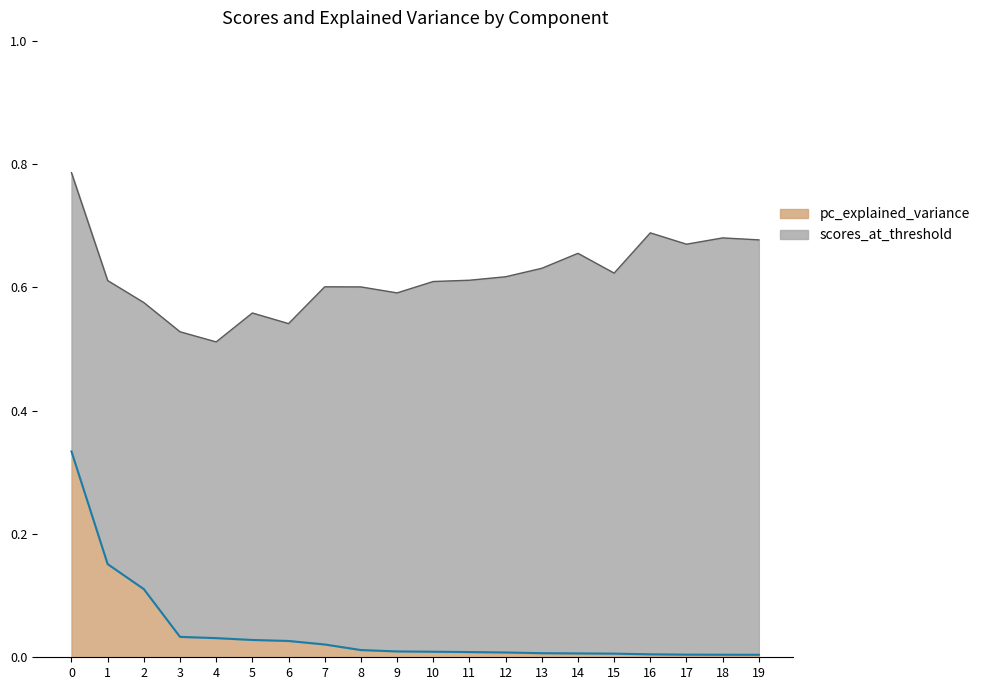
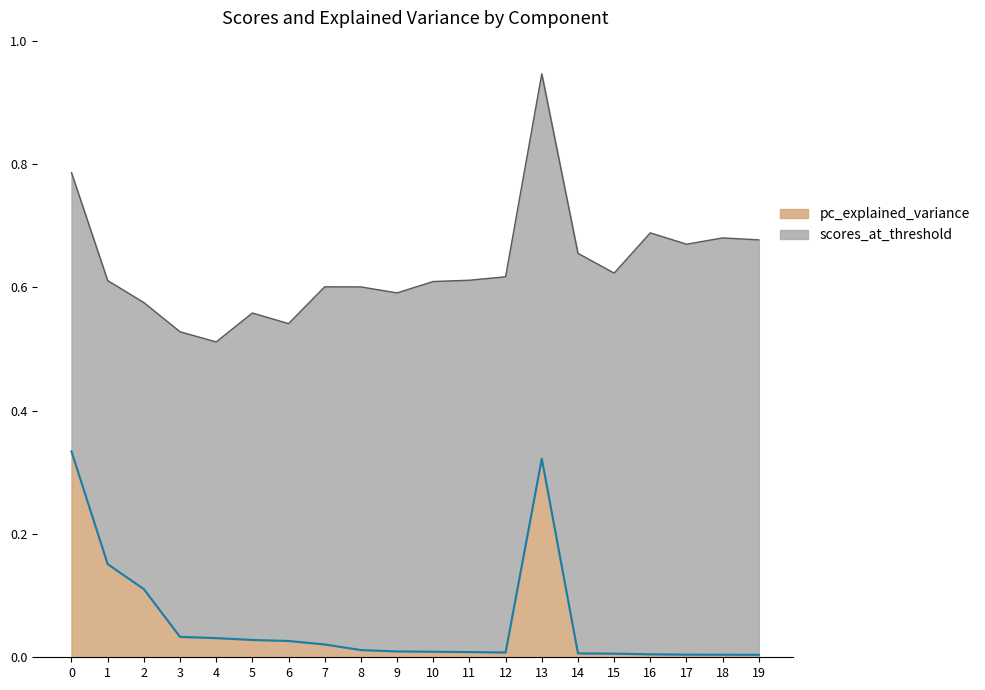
  {
    "pc_explained_variance": {
      "0": 0.33,
      "1": 0.15,
      "2": 0.11,
      "3": 0.03,
      "4": 0.03,
      "5": 0.03,
      "6": 0.03,
      "7": 0.02,
      "8": 0.01,
      "9": 0.01,
      "10": 0.01,
      "11": 0.01,
      "12": 0.01,
-     "13": 0.01,
+     "13": 0.32,
      "14": 0.01,
      "15": 0.01,
      "16": 0.00,
      "17": 0.00,
      "18": 0.00,
      "19": 0.00
    },
    "scores_at_threshold": {
      "0": 0.45,
      "1": 0.46,
      "2": 0.46,
      "3": 0.49,
      "4": 0.48,
      "5": 0.53,
      "6": 0.51,
      "7": 0.58,
      "8": 0.59,
      "9": 0.58,
      "10": 0.60,
      "11": 0.60,
      "12": 0.61,
      "13": 0.62,
      "14": 0.65,
      "15": 0.62,
      "16": 0.68,
      "17": 0.67,
      "18": 0.68,
      "19": 0.67
    }
  }
